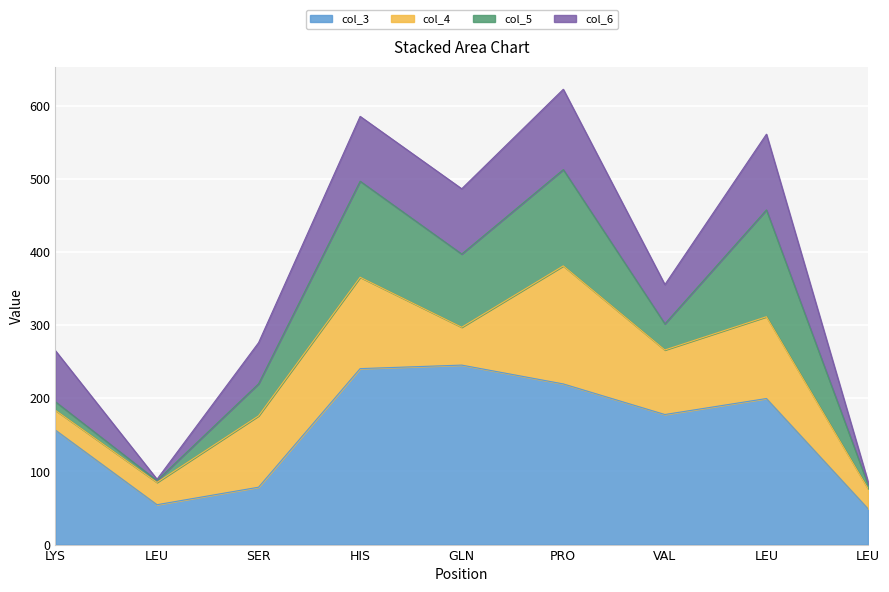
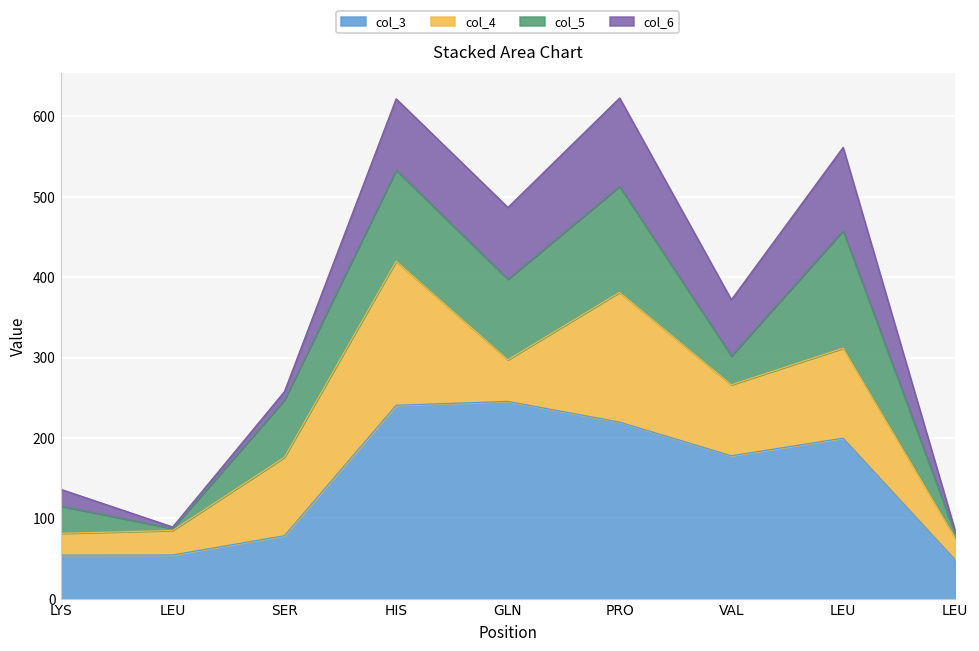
  {
    "col_3": {
-     "LYS": 160,
+     "LYS": 50,
      "SER": 80,
      "HIS": 240,
      "GLN": 250,
      "PRO": 220,
      "VAL": 180
    },
    "col_4": {
      "LYS": 30,
      "SER": 100,
-     "HIS": 130,
+     "HIS": 180,
      "GLN": 50,
      "PRO": 160,
      "VAL": 90
    },
    "col_5": {
-     "LYS": 10,
-     "SER": 40,
-     "HIS": 130,
+     "LYS": 30,
+     "SER": 70,
+     "HIS": 110,
      "GLN": 100,
      "PRO": 130,
      "VAL": 40
    },
    "col_6": {
-     "LYS": 70,
-     "SER": 60,
+     "LYS": 20,
+     "SER": 10,
      "HIS": 90,
      "GLN": 90,
      "PRO": 110,
-     "VAL": 50
+     "VAL": 70
    }
  }
